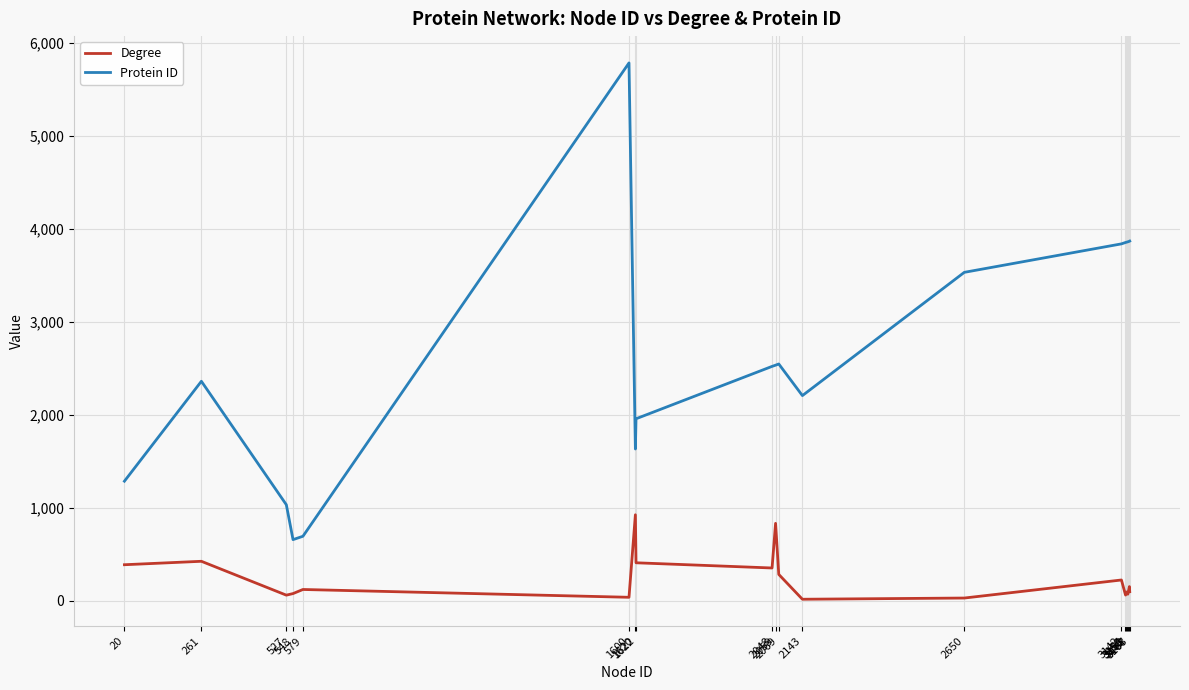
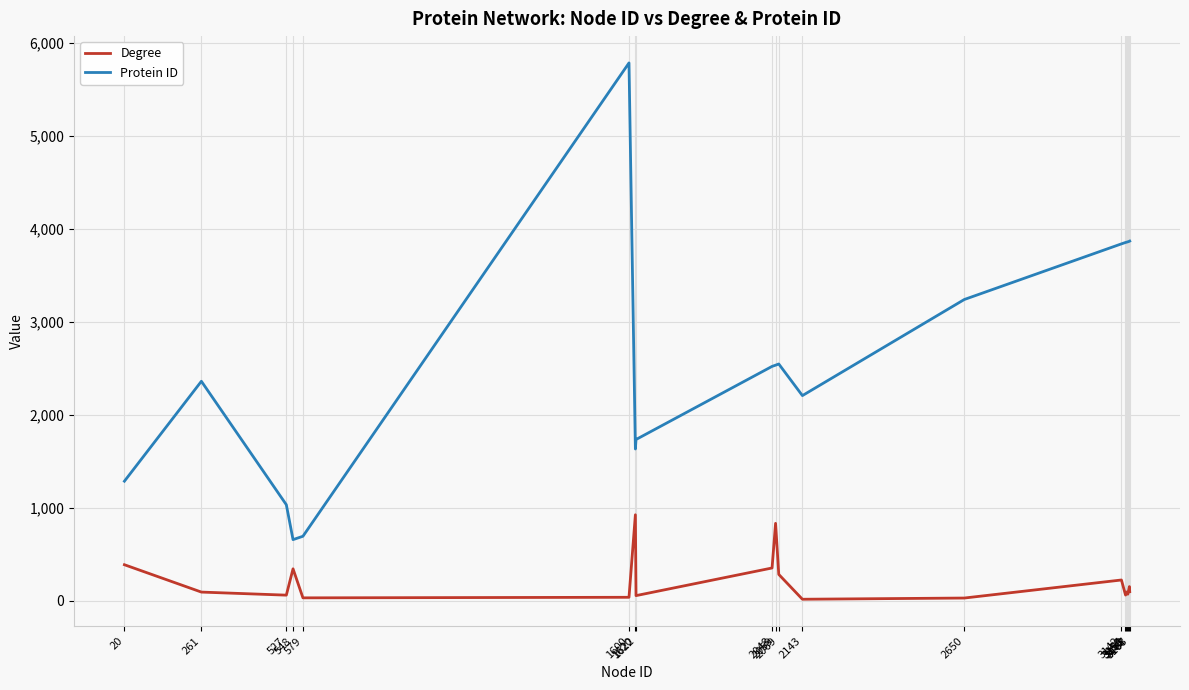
  {
    "Degree": {
      "20": "400",
-     "261": "400",
+     "261": "100",
      "527": "100",
-     "548": "100",
-     "579": "100",
+     "548": "300",
+     "579": "0",
      "1600": "0",
      "1620": "900",
-     "1622": "400",
+     "1622": "100",
      "2048": "400",
      "2059": "800",
      "2069": "300",
      "2143": "0",
      "2650": "0",
      "3142": "200",
      "3154": "100",
      "3155": "100",
      "3158": "100",
      "3162": "100",
      "3167": "200",
      "3168": "100"
    },
    "Protein ID": {
      "20": "1,300",
      "261": "2,400",
      "527": "1,000",
      "548": "700",
      "579": "700",
      "1600": "5,800",
      "1620": "1,600",
-     "1622": "2,000",
+     "1622": "1,700",
      "2048": "2,500",
      "2059": "2,500",
      "2069": "2,500",
      "2143": "2,200",
-     "2650": "3,500",
+     "2650": "3,200",
      "3142": "3,800",
      "3154": "3,900",
      "3155": "3,900",
      "3158": "3,900",
      "3162": "3,900",
      "3167": "3,900",
      "3168": "3,900"
    }
  }
